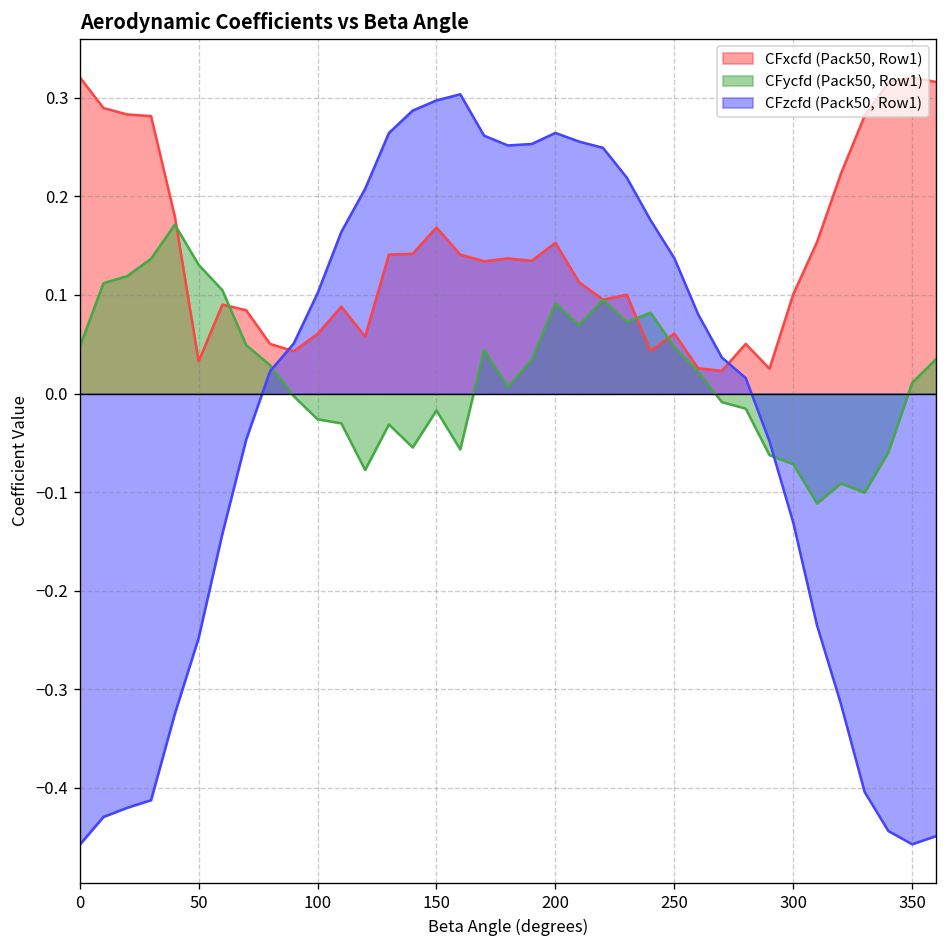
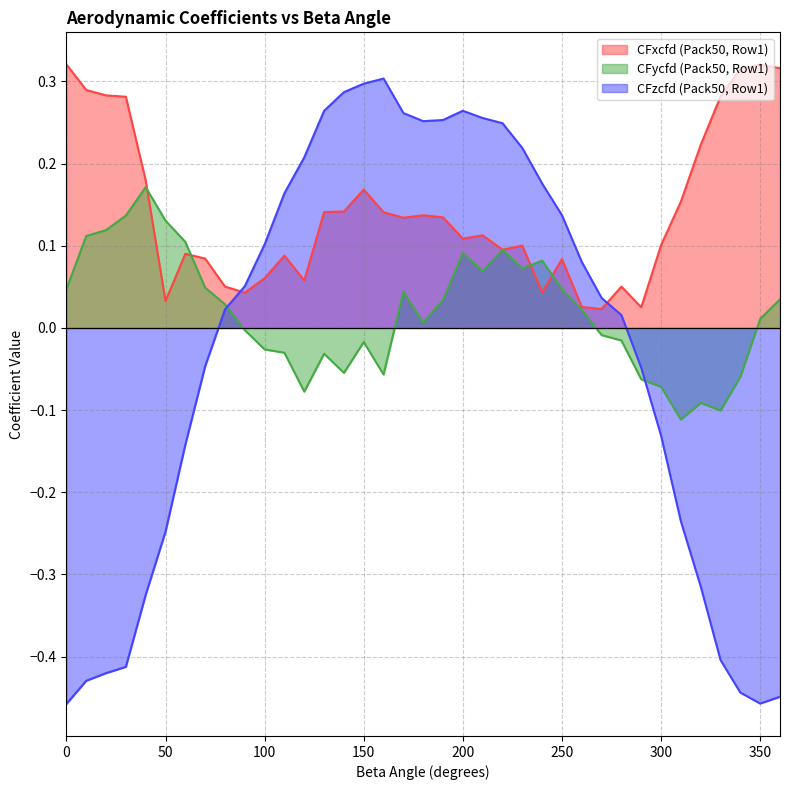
  {
    "CFxcfd (Pack50, Row1)": {
      "0": 0.32,
      "50": 0.03,
      "100": 0.06,
      "150": 0.17,
-     "200": 0.15,
-     "250": 0.06,
+     "200": 0.11,
+     "250": 0.08,
      "300": 0.10
    }
  }
